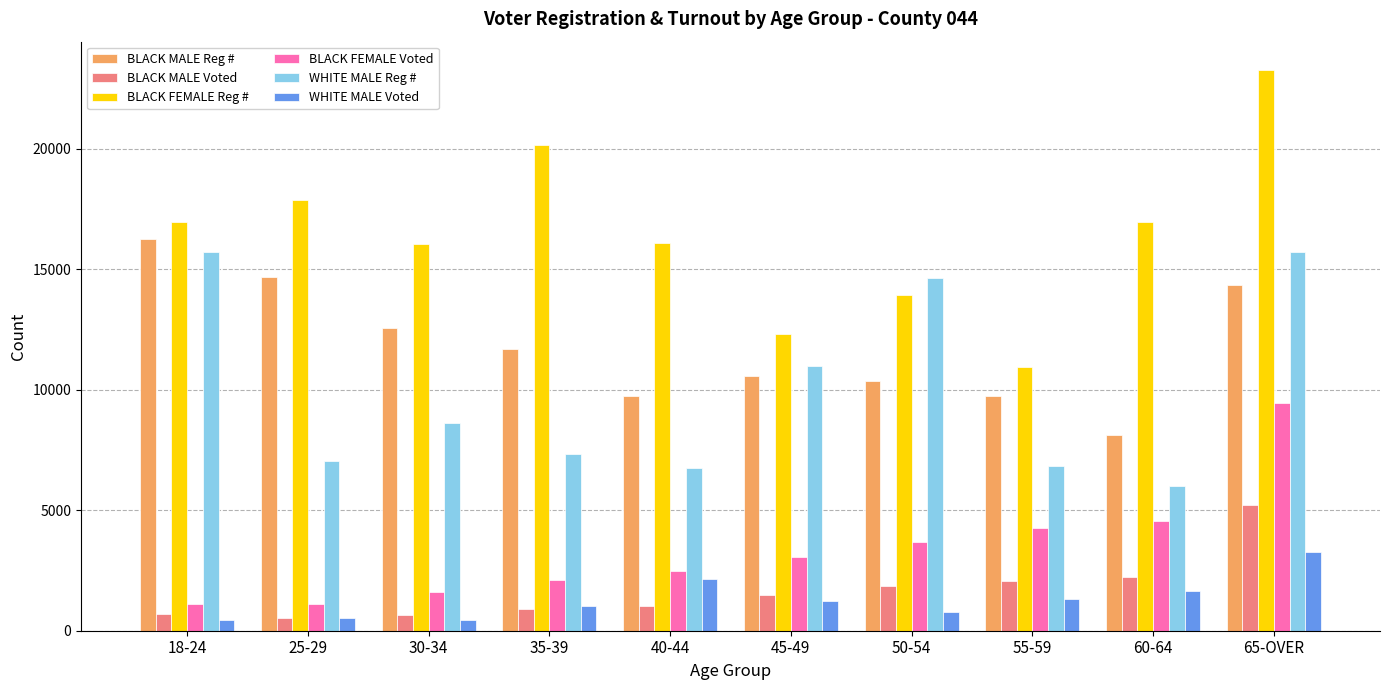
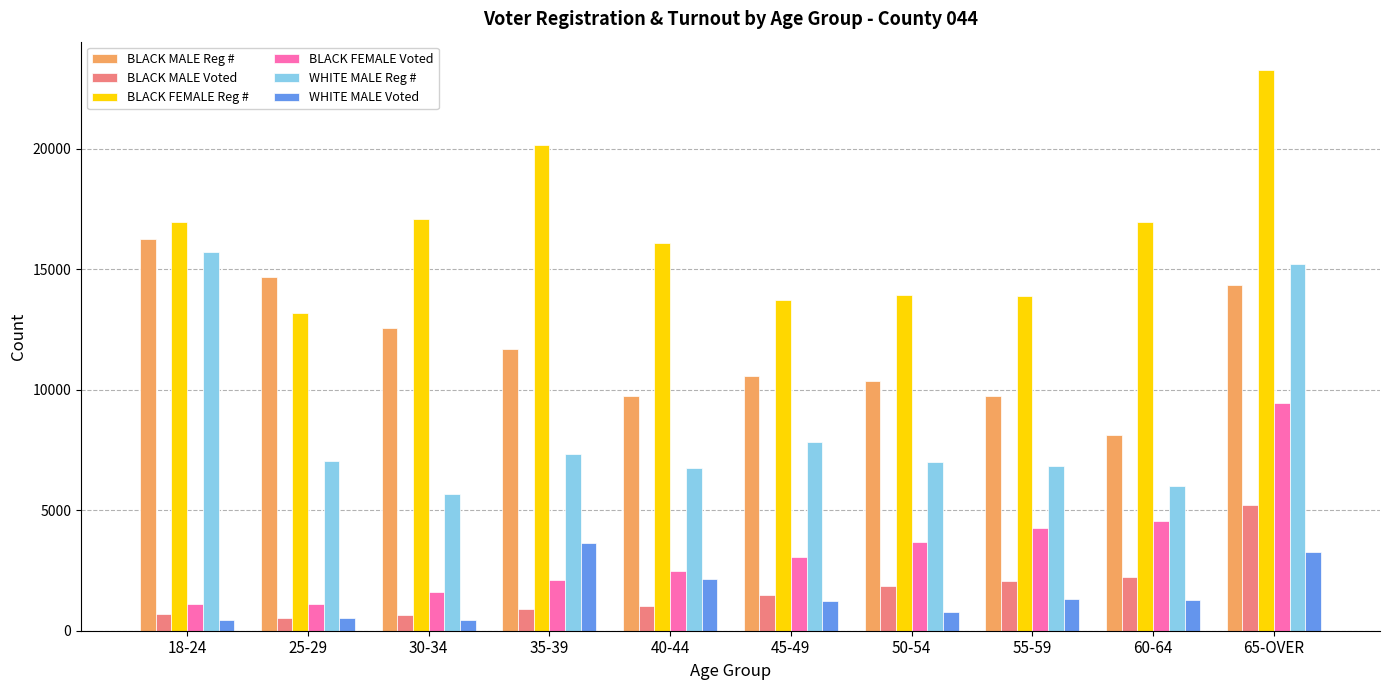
  {
    "BLACK FEMALE Reg #": {
      "18-24": 17000,
-     "25-29": 17900,
-     "30-34": 16000,
+     "25-29": 13200,
+     "30-34": 17100,
      "35-39": 20200,
      "40-44": 16100,
-     "45-49": 12300,
+     "45-49": 13700,
      "50-54": 13900,
-     "55-59": 11000,
+     "55-59": 13900,
      "60-64": 17000,
      "65-OVER": 23300
    },
    "WHITE MALE Reg #": {
      "18-24": 15700,
      "25-29": 7000,
-     "30-34": 8600,
+     "30-34": 5700,
      "35-39": 7300,
      "40-44": 6800,
-     "45-49": 11000,
-     "50-54": 14700,
+     "45-49": 7800,
+     "50-54": 7000,
      "55-59": 6900,
      "60-64": 6000,
-     "65-OVER": 15700
+     "65-OVER": 15200
    },
    "WHITE MALE Voted": {
      "18-24": 400,
      "25-29": 500,
      "30-34": 400,
-     "35-39": 1000,
+     "35-39": 3600,
      "40-44": 2100,
      "45-49": 1200,
      "50-54": 800,
      "55-59": 1300,
-     "60-64": 1600,
+     "60-64": 1300,
      "65-OVER": 3300
    }
  }
